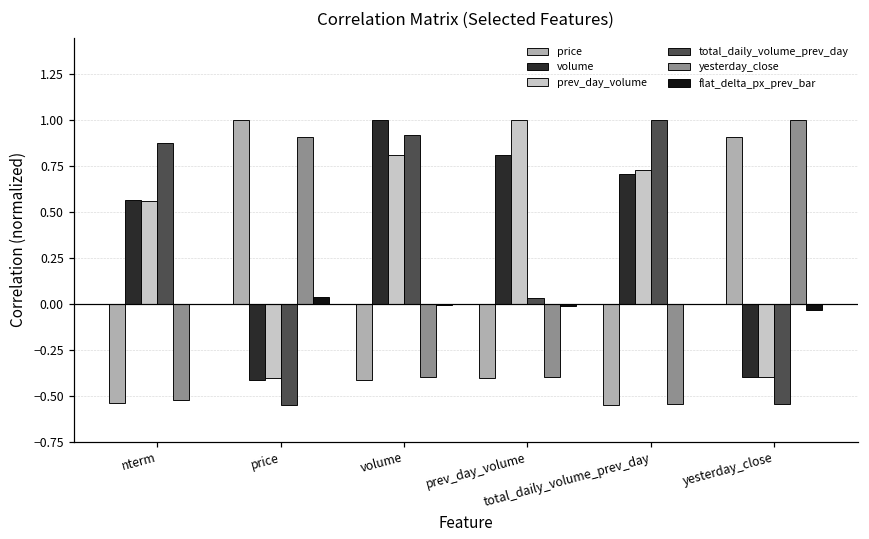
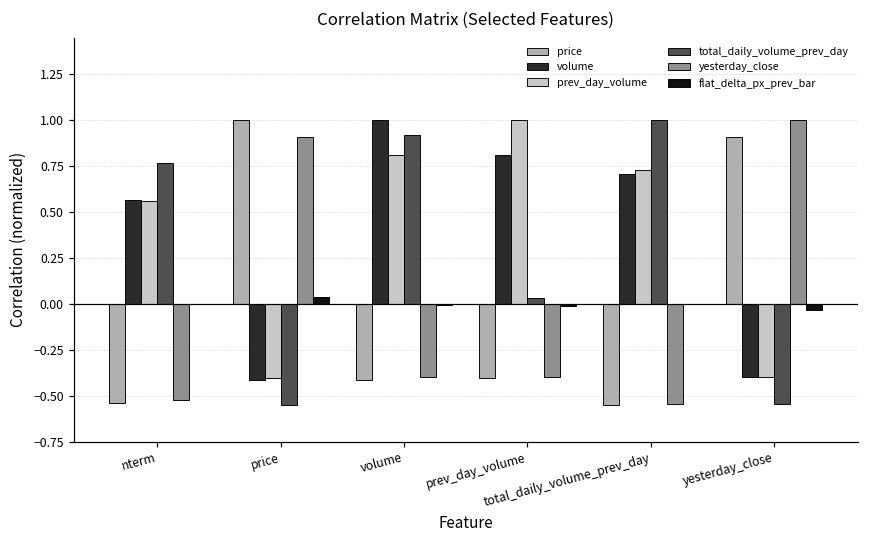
  {
    "total_daily_volume_prev_day": {
-     "nterm": 0.88,
+     "nterm": 0.77,
      "price": -0.55,
      "volume": 0.92,
      "prev_day_volume": 0.03,
      "total_daily_volume_prev_day": 1.00,
      "yesterday_close": -0.55
    }
  }
